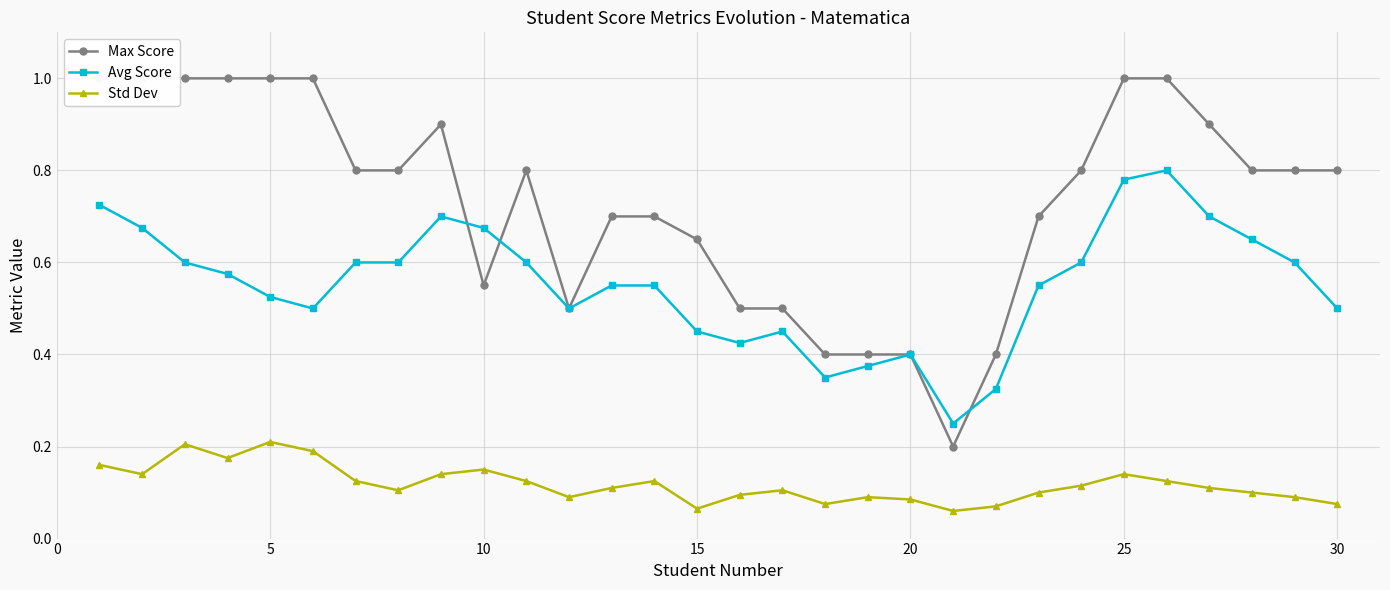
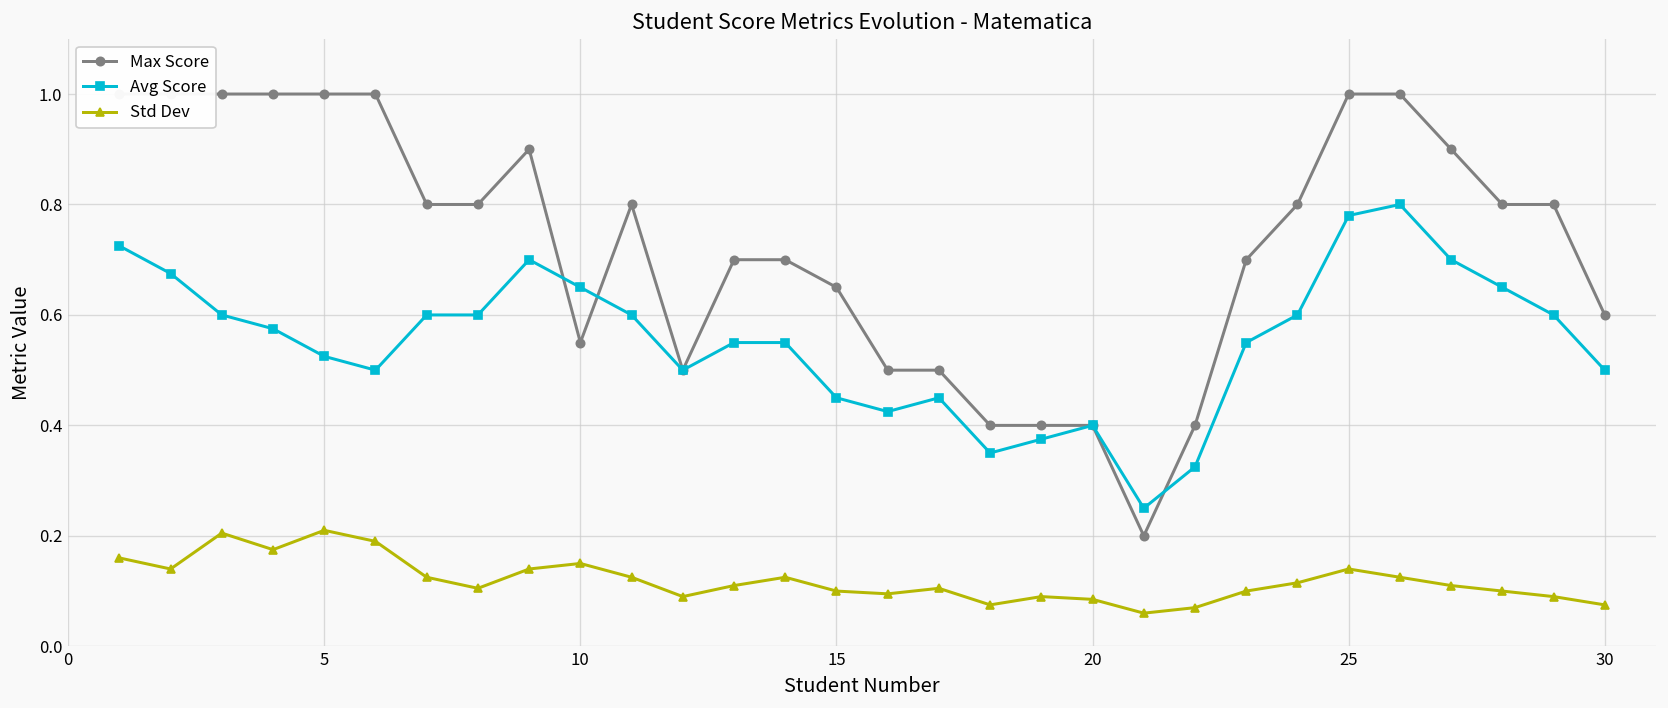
  {
    "Max Score": {
      "5": 1.00,
      "10": 0.55,
      "15": 0.65,
      "25": 1.00,
-     "30": 0.80
+     "30": 0.60
    },
    "Avg Score": {
      "5": 0.53,
-     "10": 0.68,
+     "10": 0.65,
      "15": 0.45,
      "25": 0.78,
      "30": 0.50
    },
    "Std Dev": {
      "5": 0.21,
      "10": 0.15,
-     "15": 0.07,
+     "15": 0.10,
      "20": 0.08,
      "25": 0.14,
      "30": 0.08
    }
  }
